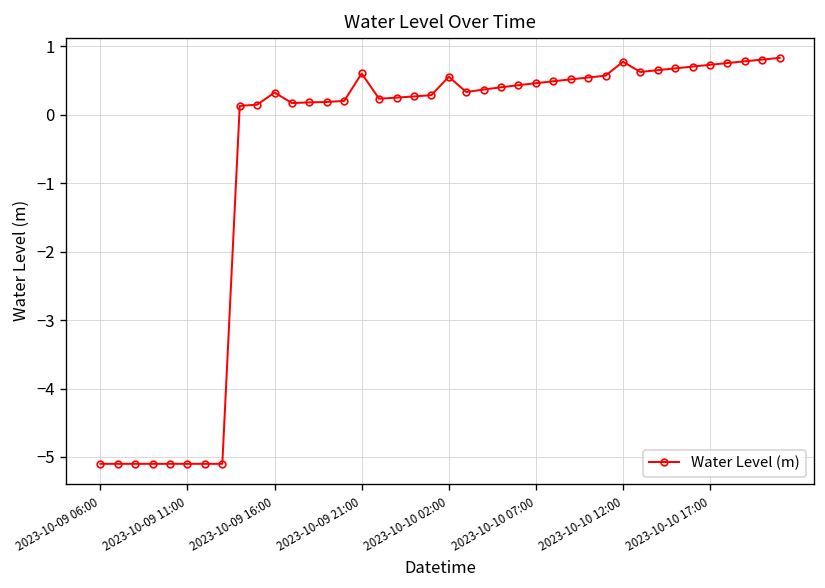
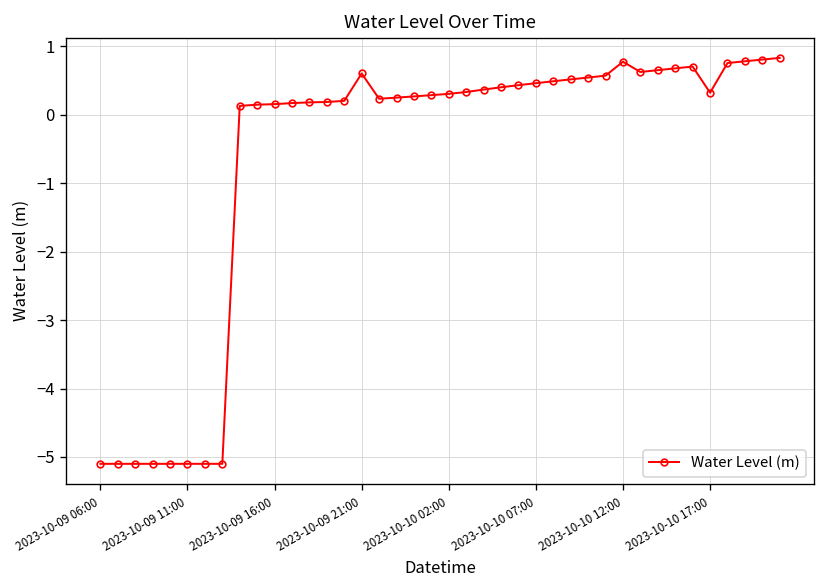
  {
    "2023-10-09 06:00": -5.1,
    "2023-10-09 11:00": -5.1,
-   "2023-10-09 16:00": 0.3,
+   "2023-10-09 16:00": 0.2,
    "2023-10-09 21:00": 0.6,
-   "2023-10-10 02:00": 0.6,
+   "2023-10-10 02:00": 0.3,
    "2023-10-10 07:00": 0.5,
    "2023-10-10 12:00": 0.8,
-   "2023-10-10 17:00": 0.7
+   "2023-10-10 17:00": 0.3
  }
